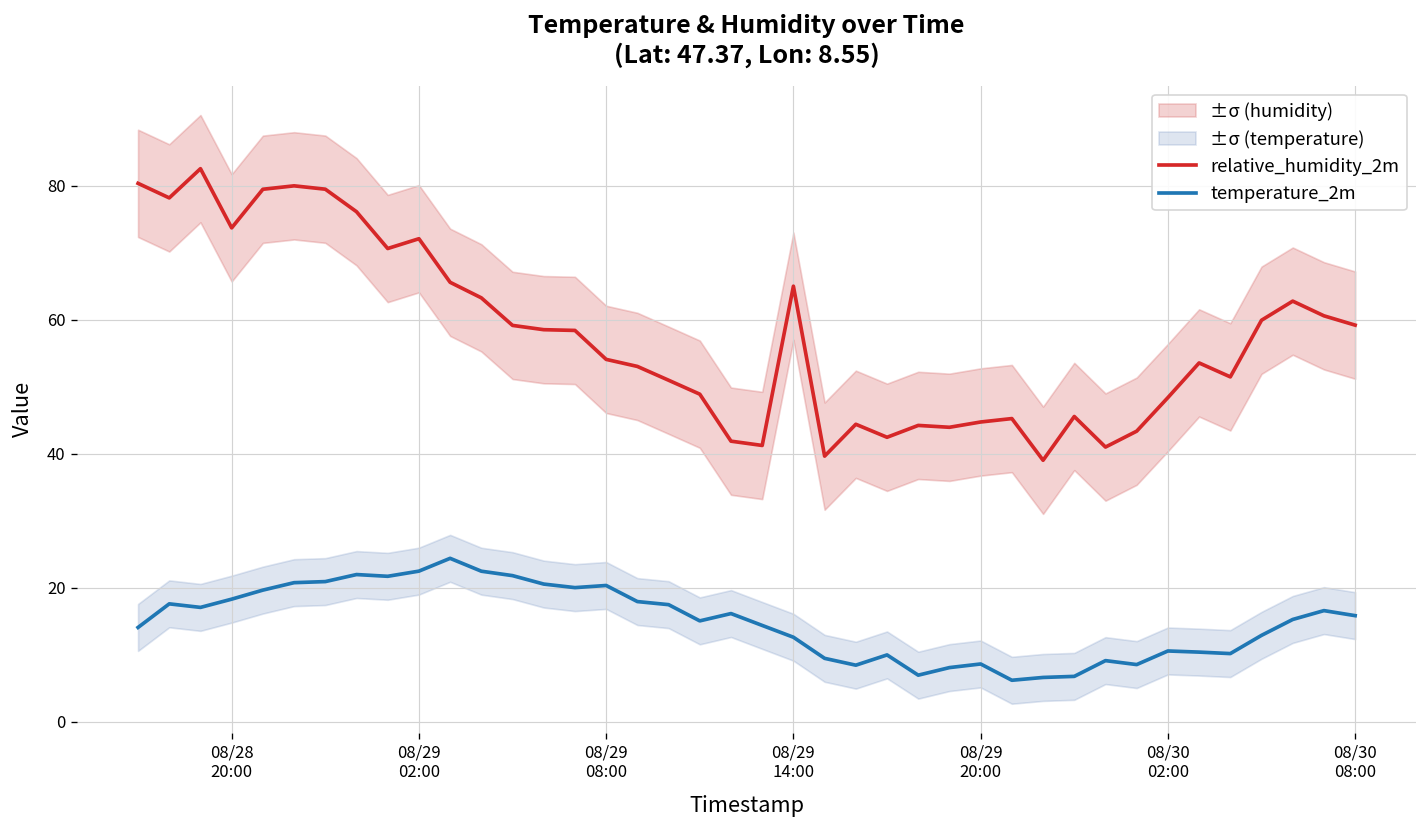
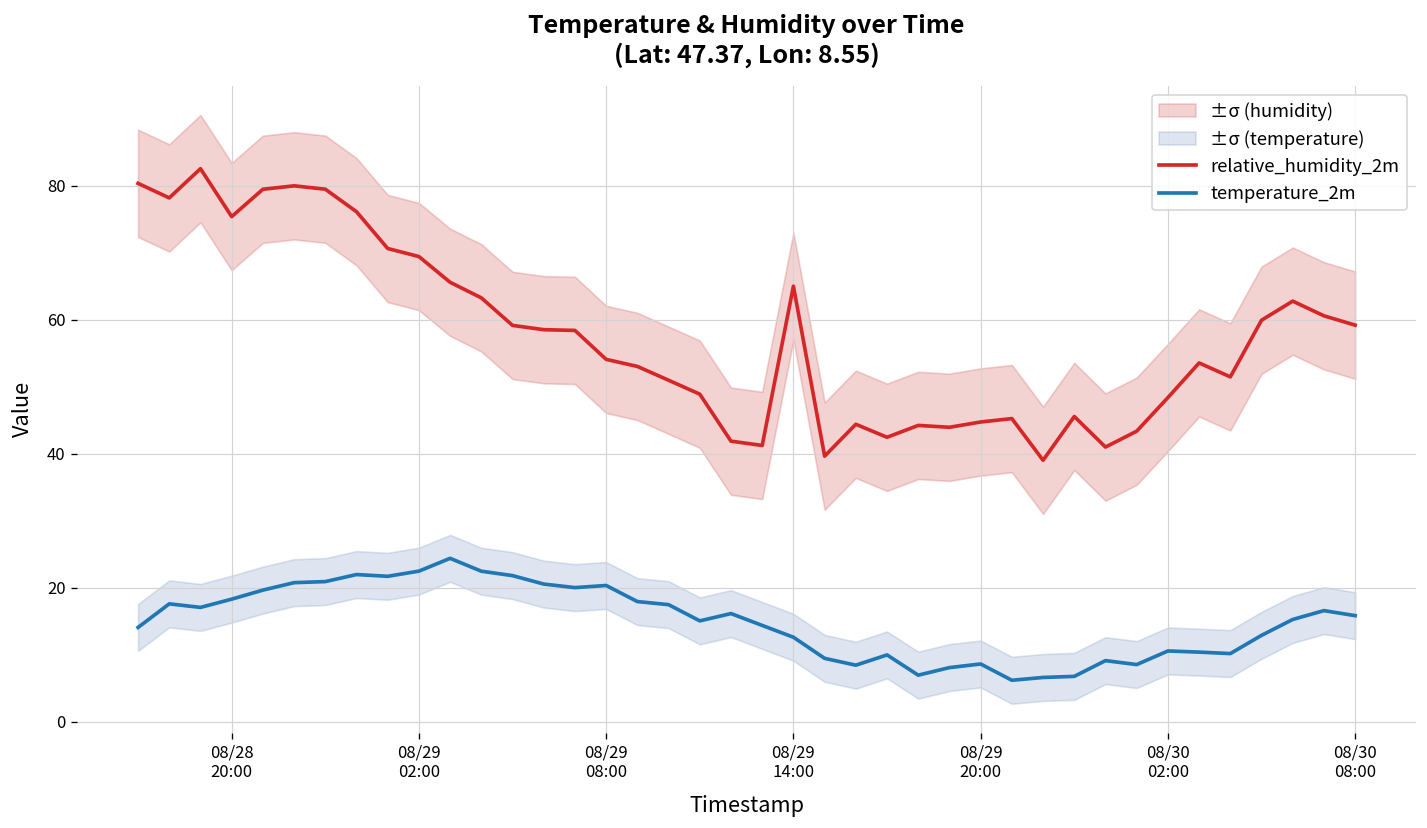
  {
    "relative_humidity_2m": {
-     "08/28 20:00": 74,
-     "08/29 02:00": 72,
+     "08/28 20:00": 75,
+     "08/29 02:00": 69,
      "08/29 08:00": 54,
      "08/29 14:00": 65,
      "08/29 20:00": 45,
      "08/30 02:00": 48,
      "08/30 08:00": 59
    }
  }
